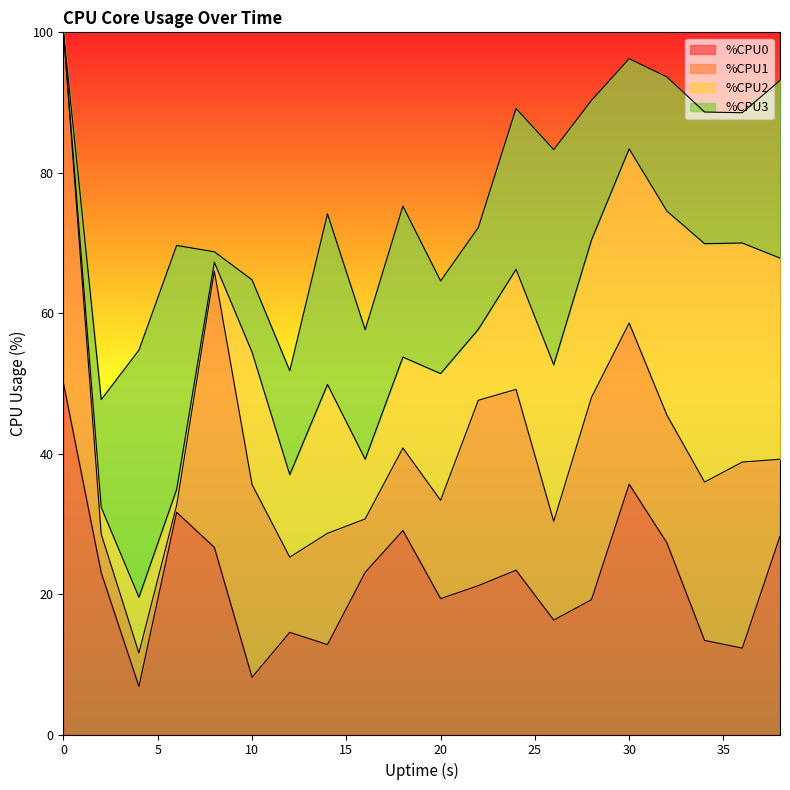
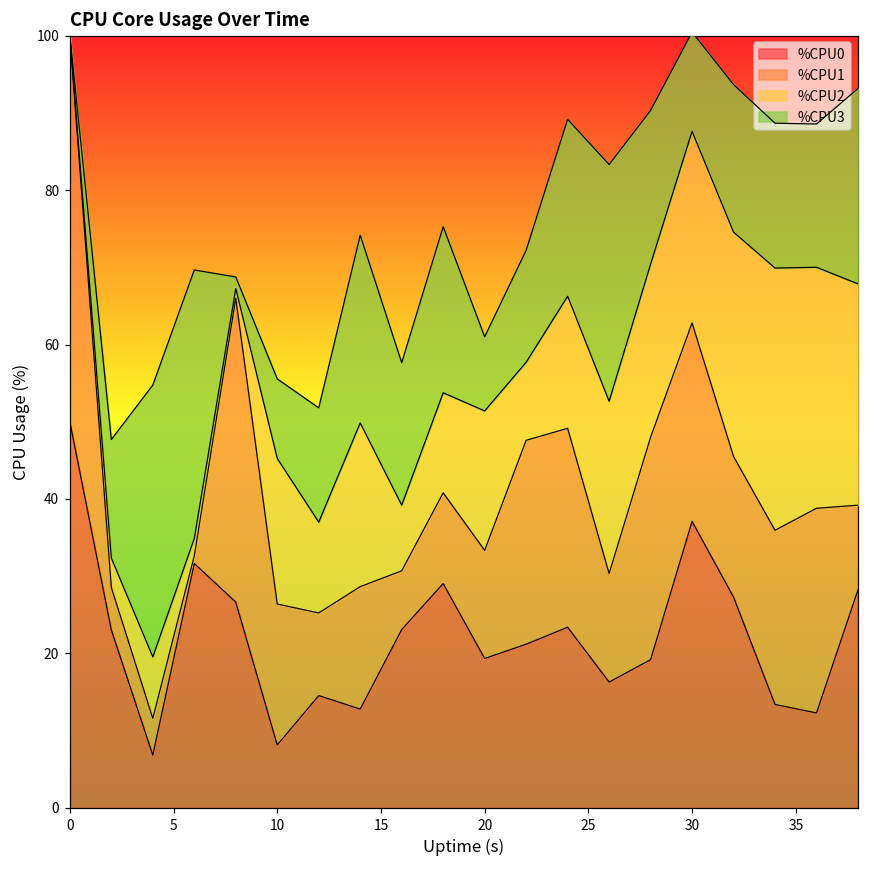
  {
    "%CPU0": {
      "0": 50,
      "10": 8,
      "20": 19,
-     "30": 36
+     "30": 37
    },
    "%CPU1": {
-     "10": 27,
+     "10": 18,
      "20": 14,
-     "30": 23
+     "30": 26
    },
    "%CPU2": {
      "10": 19,
      "20": 18,
      "30": 25
    },
    "%CPU3": {
      "10": 10,
-     "20": 13
+     "20": 10
    }
  }
